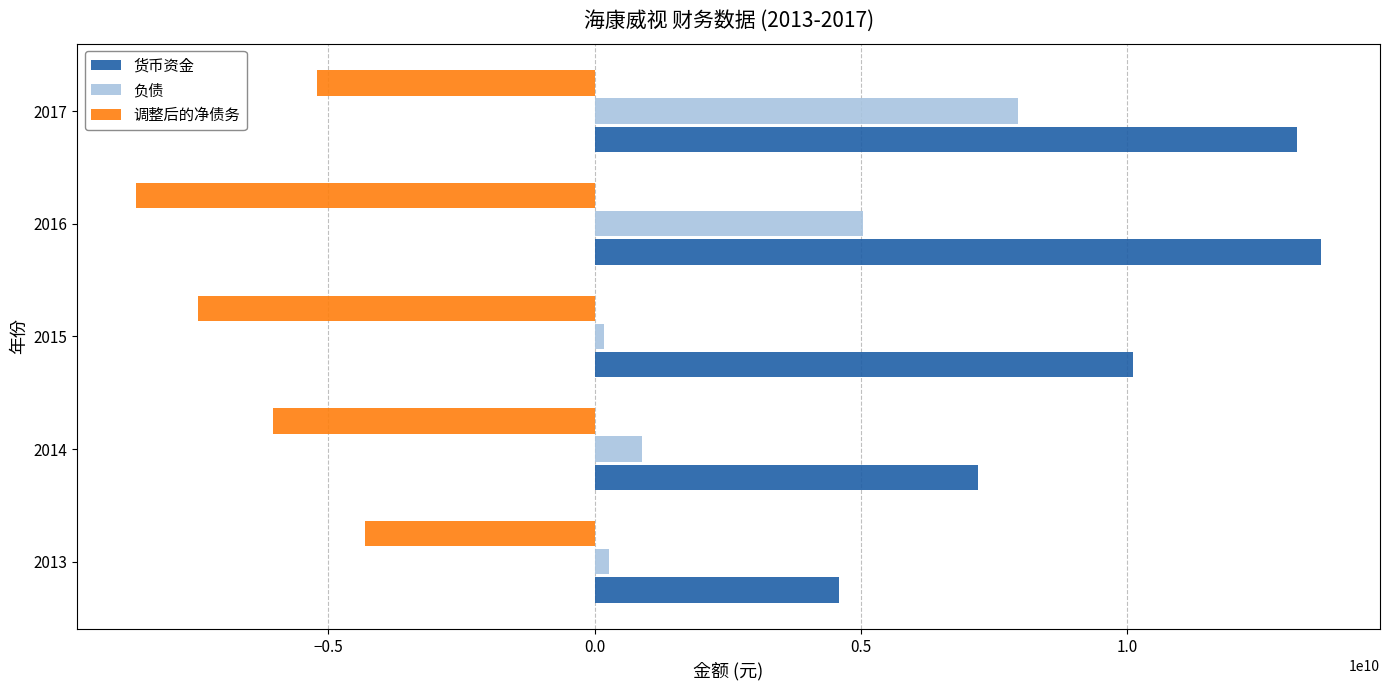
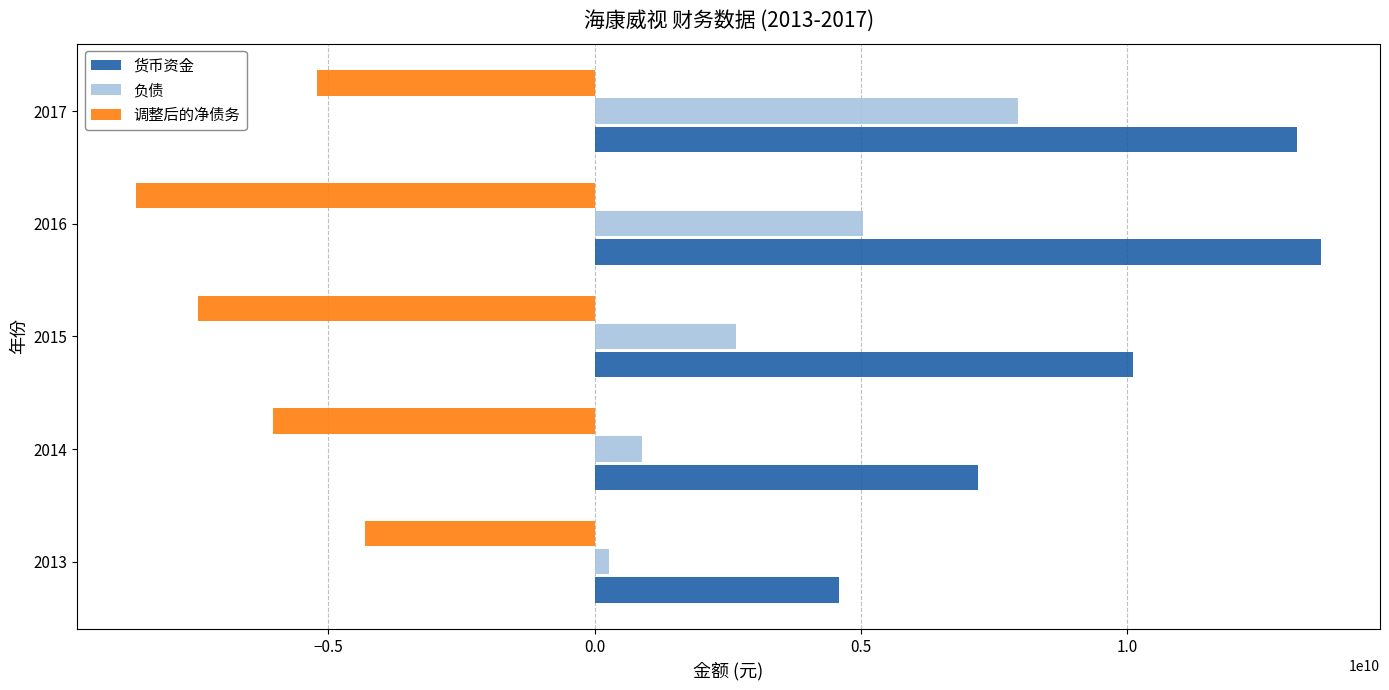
  {
    "货币资金": {
      "2017": 13200000000,
      "2016": 13600000000,
      "2015": 10100000000,
      "2014": 7200000000,
      "2013": 4600000000
    },
    "负债": {
      "2017": 8000000000,
      "2016": 5000000000,
-     "2015": 200000000,
+     "2015": 2700000000,
      "2014": 900000000,
      "2013": 300000000
    },
    "调整后的净债务": {
      "2017": -5200000000,
      "2016": -8600000000,
      "2015": -7400000000,
      "2014": -6000000000,
      "2013": -4300000000
    }
  }
